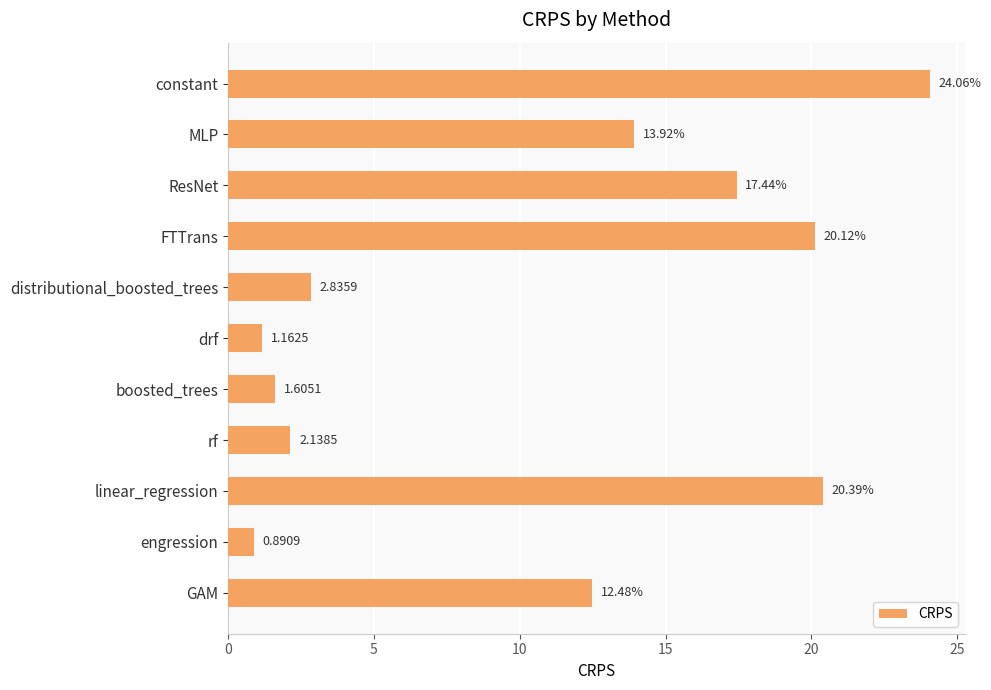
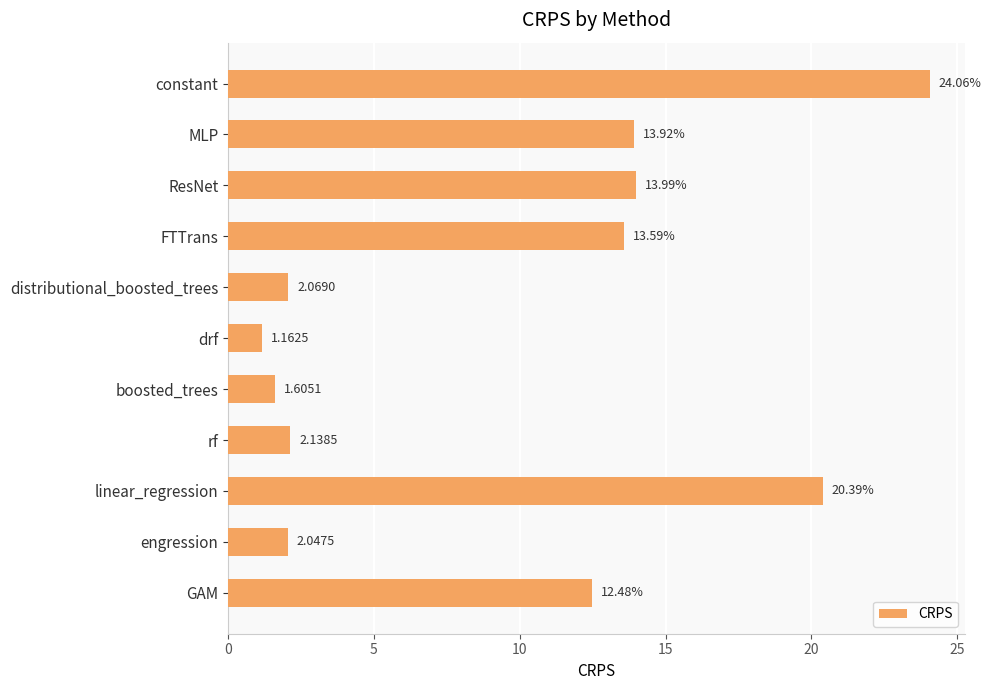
  {
    "constant": "24.06%",
    "MLP": "13.92%",
-   "ResNet": "17.44%",
-   "FTTrans": "20.12%",
-   "distributional_boosted_trees": "2.8359",
+   "ResNet": "13.99%",
+   "FTTrans": "13.59%",
+   "distributional_boosted_trees": "2.0690",
    "drf": "1.1625",
    "boosted_trees": "1.6051",
    "rf": "2.1385",
    "linear_regression": "20.39%",
-   "engression": "0.8909",
+   "engression": "2.0475",
    "GAM": "12.48%"
  }
